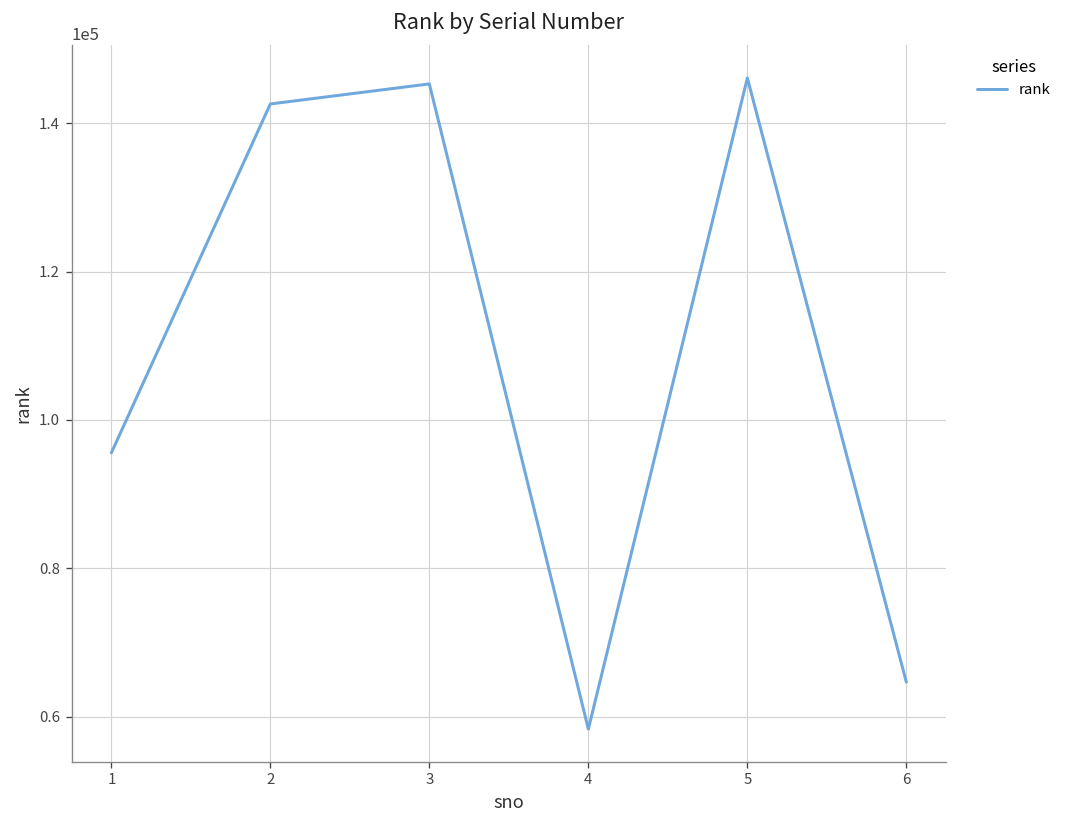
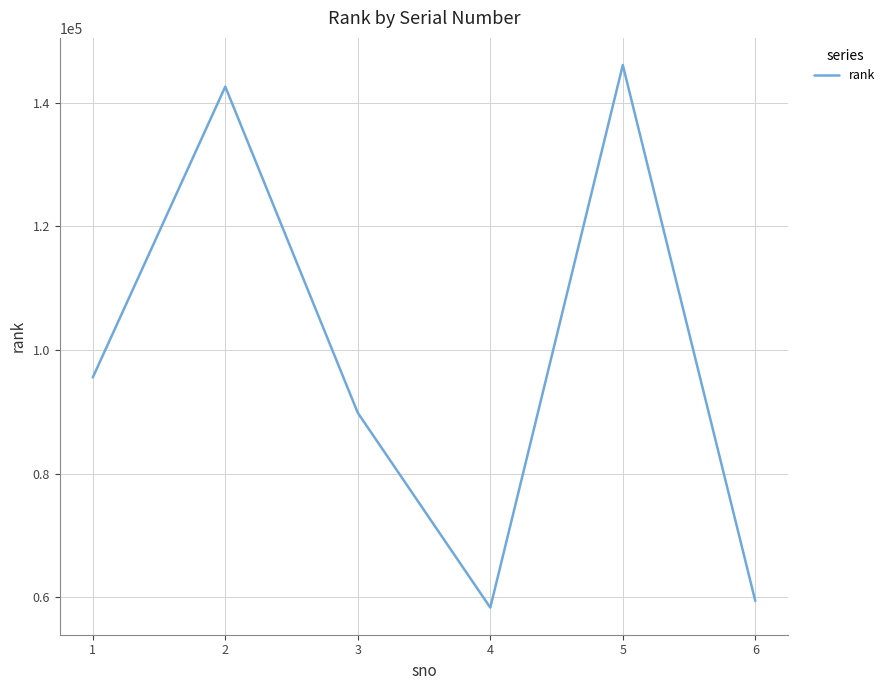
  {
    "1": 96000,
    "2": 143000,
-   "3": 145000,
+   "3": 90000,
    "4": 58000,
    "5": 146000,
-   "6": 65000
+   "6": 59000
  }
